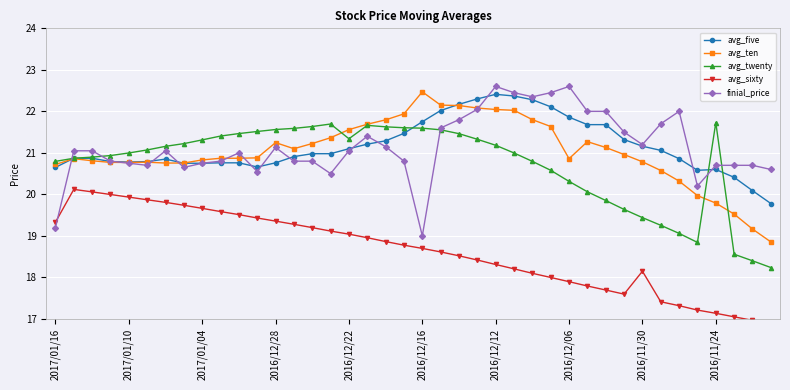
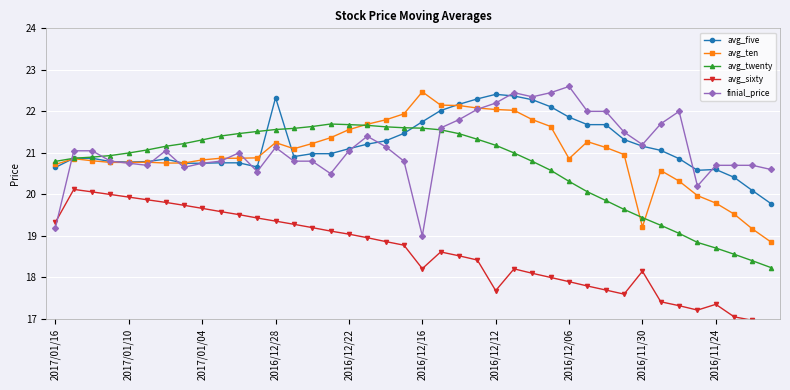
  {
    "avg_five": {
      "2017/01/16": 20.7,
-     "2016/12/28": 20.8,
+     "2016/12/28": 22.3,
      "2016/12/16": 21.8,
      "2016/12/12": 22.4,
      "2016/12/06": 21.9,
      "2016/11/24": 20.6
    },
    "avg_ten": {
      "2017/01/16": 20.7,
      "2017/01/04": 20.8,
      "2016/12/28": 21.2,
      "2016/12/22": 21.6,
      "2016/12/16": 22.5,
      "2016/12/12": 22.0,
      "2016/12/06": 20.9,
-     "2016/11/30": 20.8,
+     "2016/11/30": 19.2,
      "2016/11/24": 19.8
    },
    "avg_twenty": {
      "2017/01/16": 20.8,
      "2017/01/10": 21.0,
      "2017/01/04": 21.3,
      "2016/12/28": 21.6,
-     "2016/12/22": 21.3,
+     "2016/12/22": 21.7,
      "2016/12/16": 21.6,
      "2016/12/12": 21.2,
      "2016/12/06": 20.3,
      "2016/11/30": 19.4,
-     "2016/11/24": 21.7
+     "2016/11/24": 18.7
    },
    "avg_sixty": {
      "2017/01/16": 19.3,
      "2017/01/10": 19.9,
      "2017/01/04": 19.7,
      "2016/12/28": 19.4,
      "2016/12/22": 19.0,
-     "2016/12/16": 18.7,
-     "2016/12/12": 18.3,
+     "2016/12/16": 18.2,
+     "2016/12/12": 17.7,
      "2016/12/06": 17.9,
      "2016/11/30": 18.1,
-     "2016/11/24": 17.1
+     "2016/11/24": 17.4
    },
    "finial_price": {
      "2017/01/16": 19.2,
      "2016/12/28": 21.1,
      "2016/12/16": 19.0,
-     "2016/12/12": 22.6,
+     "2016/12/12": 22.2,
      "2016/12/06": 22.6,
      "2016/11/24": 20.7
    }
  }
